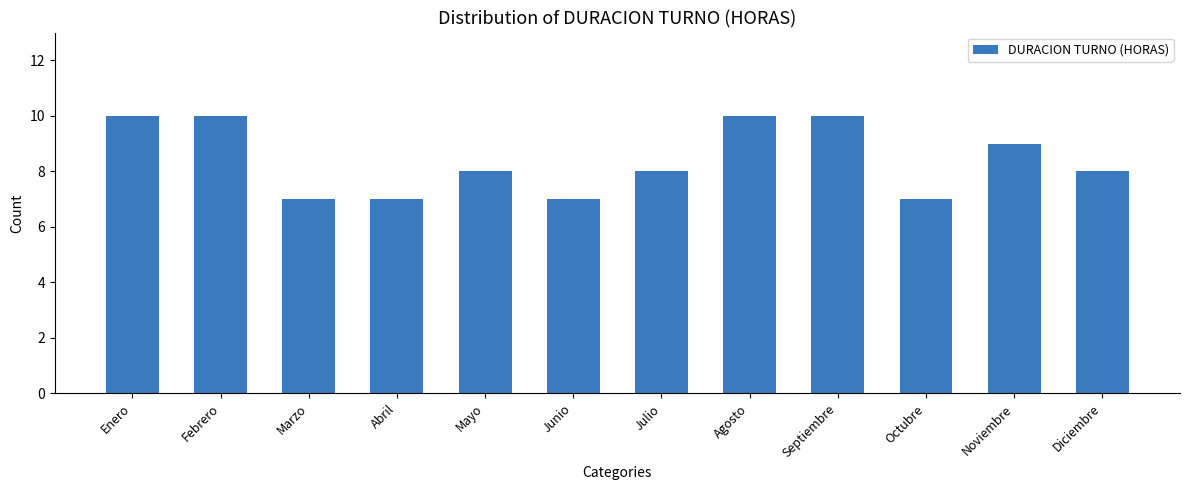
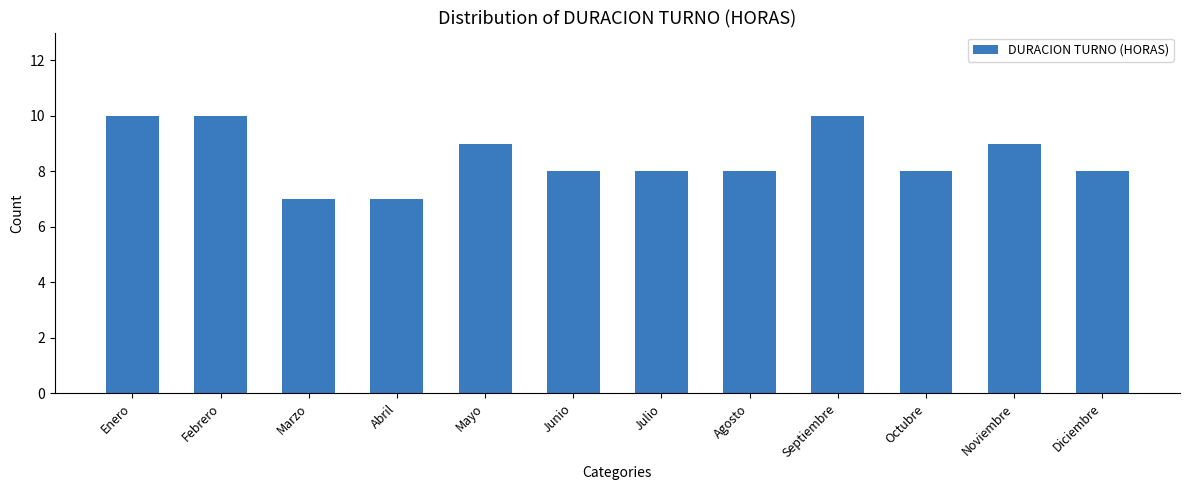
  {
    "Enero": 10,
    "Febrero": 10,
    "Marzo": 7,
    "Abril": 7,
-   "Mayo": 8,
-   "Junio": 7,
+   "Mayo": 9,
+   "Junio": 8,
    "Julio": 8,
-   "Agosto": 10,
+   "Agosto": 8,
    "Septiembre": 10,
-   "Octubre": 7,
+   "Octubre": 8,
    "Noviembre": 9,
    "Diciembre": 8
  }
